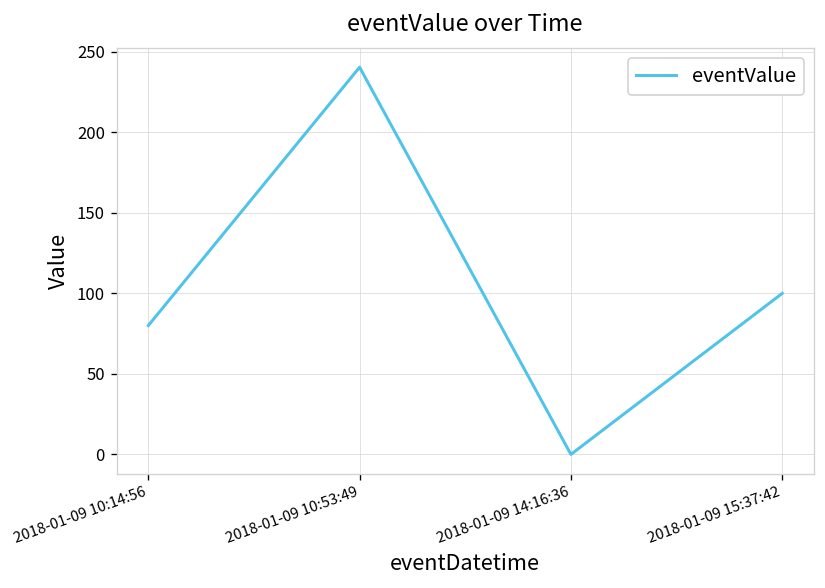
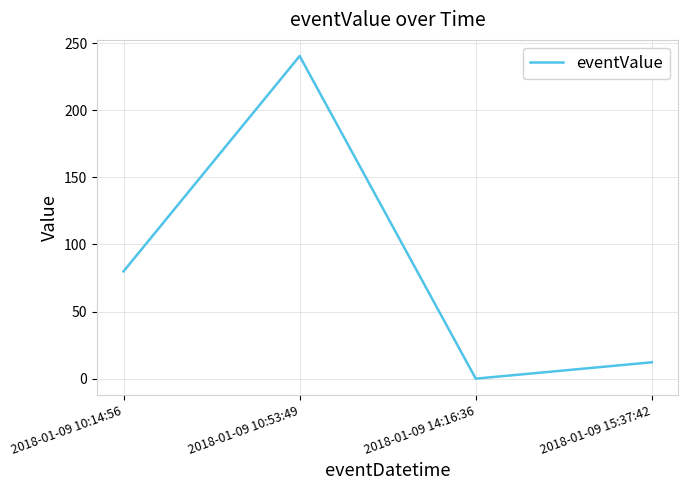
  {
    "2018-01-09 10:14:56": 80,
    "2018-01-09 10:53:49": 240,
    "2018-01-09 14:16:36": 0,
-   "2018-01-09 15:37:42": 100
+   "2018-01-09 15:37:42": 12
  }
